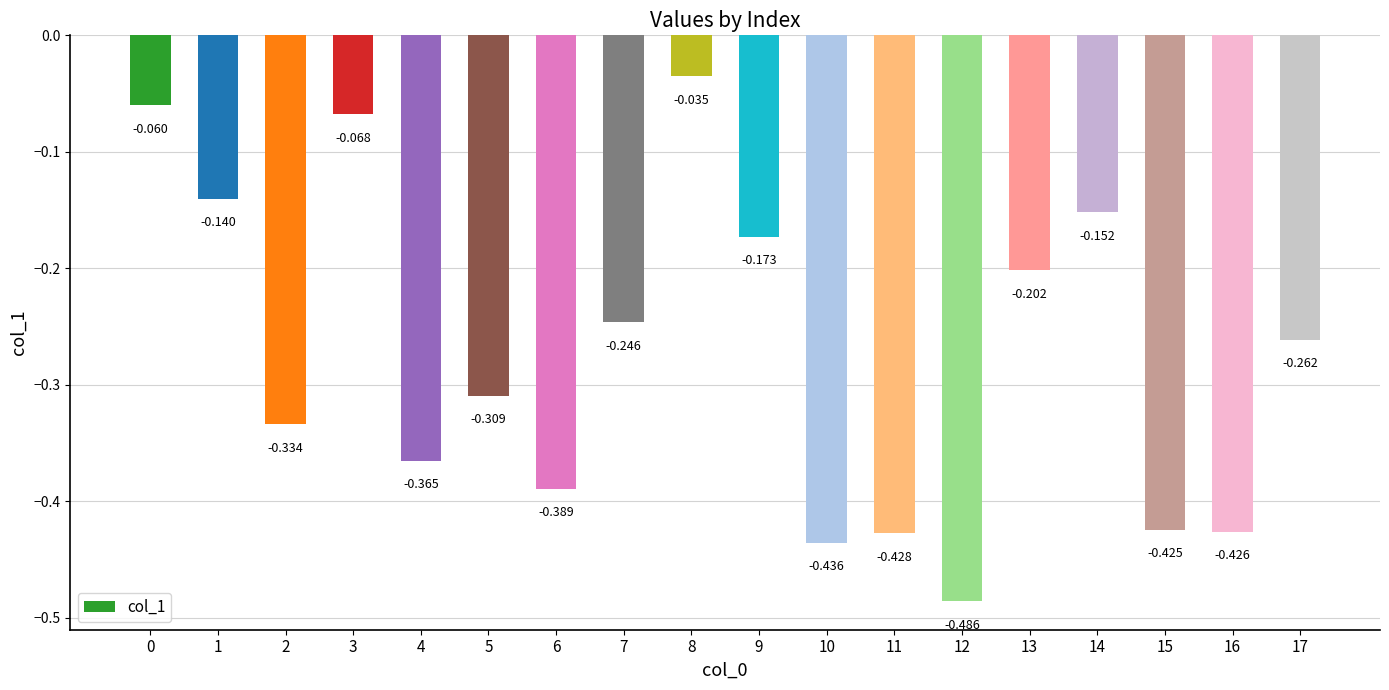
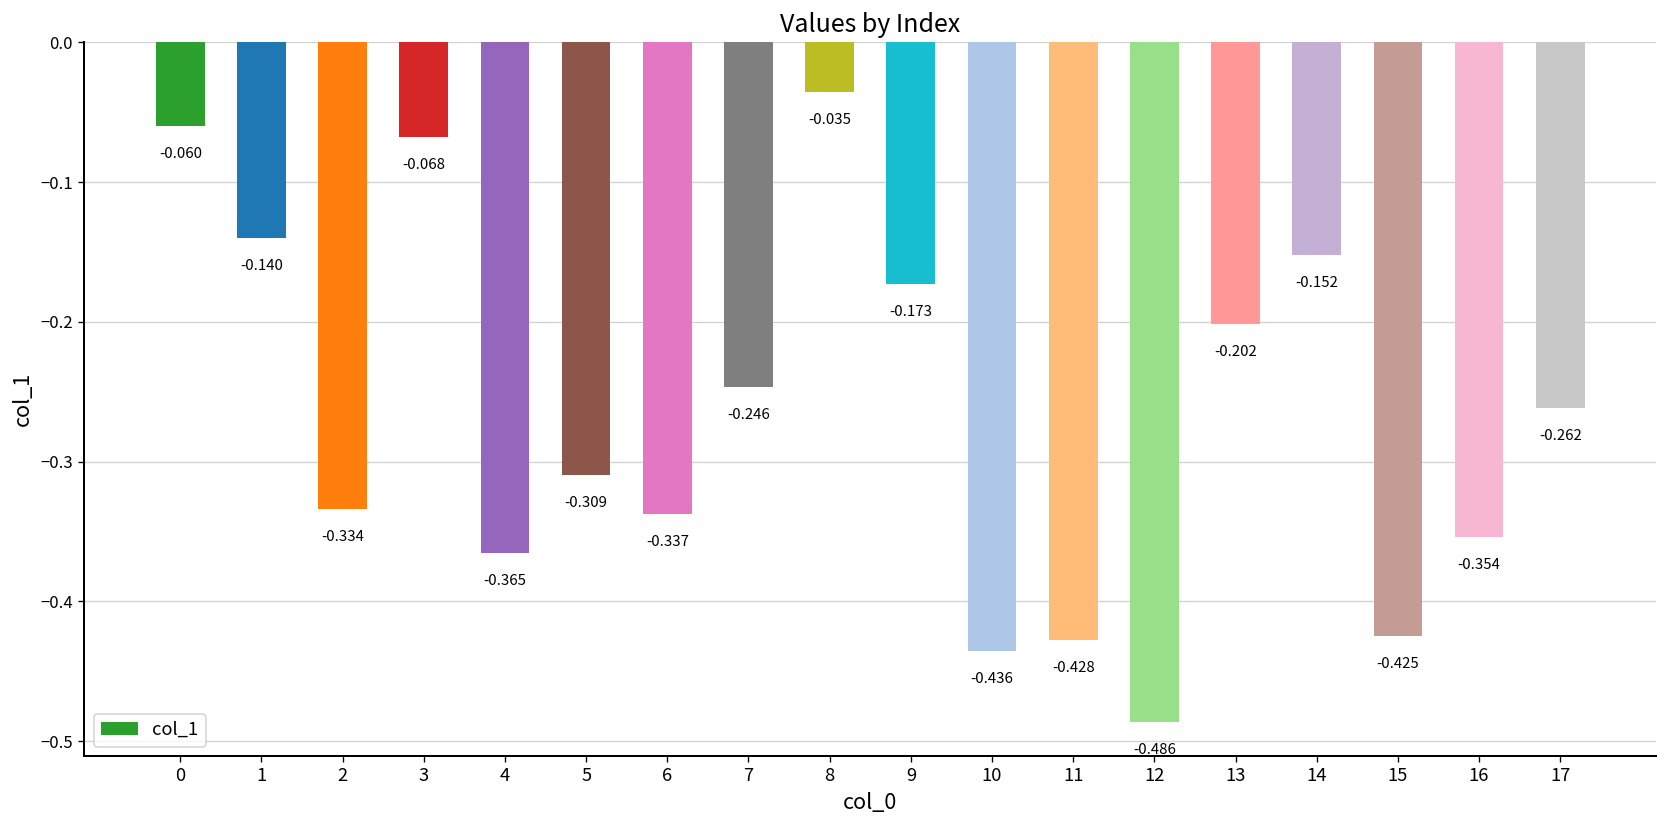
  {
    "0": -0.060,
    "1": -0.140,
    "2": -0.334,
    "3": -0.068,
    "4": -0.365,
    "5": -0.309,
-   "6": -0.389,
+   "6": -0.337,
    "7": -0.246,
    "8": -0.035,
    "9": -0.173,
    "10": -0.436,
    "11": -0.428,
    "12": -0.486,
    "13": -0.202,
    "14": -0.152,
    "15": -0.425,
-   "16": -0.426,
+   "16": -0.354,
    "17": -0.262
  }
